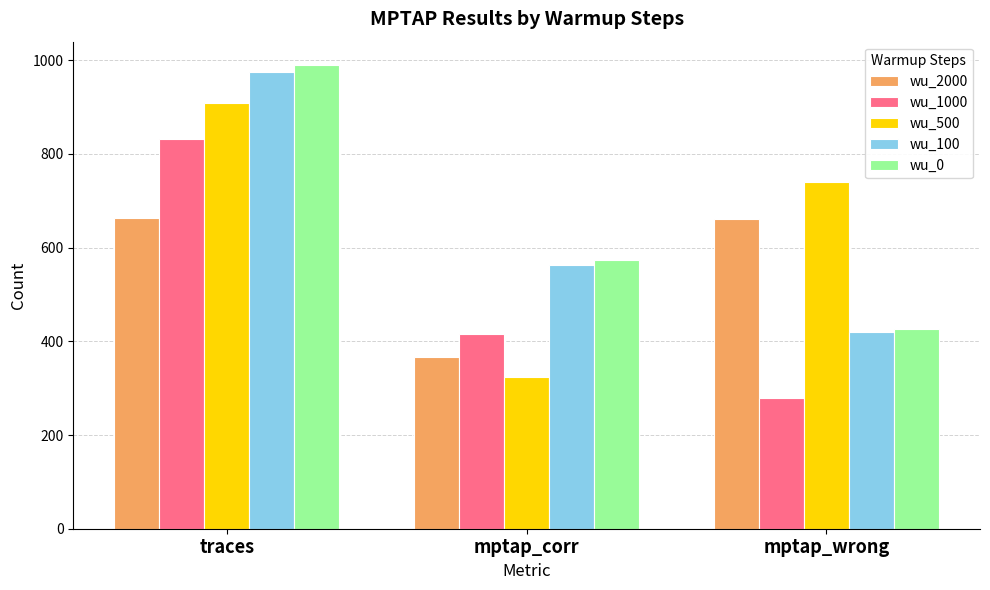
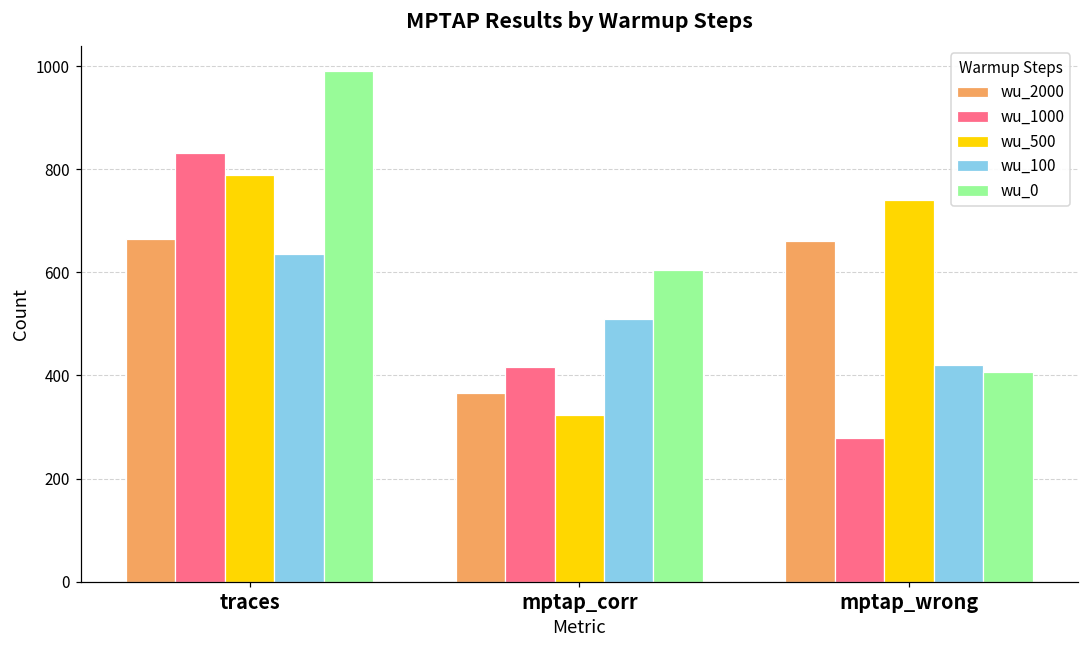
  {
    "wu_2000": {
      "traces": 660,
      "mptap_corr": 370,
      "mptap_wrong": 660
    },
    "wu_1000": {
      "traces": 830,
      "mptap_corr": 420,
      "mptap_wrong": 280
    },
    "wu_500": {
-     "traces": 910,
+     "traces": 790,
      "mptap_corr": 320,
      "mptap_wrong": 740
    },
    "wu_100": {
-     "traces": 970,
-     "mptap_corr": 560,
+     "traces": 640,
+     "mptap_corr": 510,
      "mptap_wrong": 420
    },
    "wu_0": {
      "traces": 990,
-     "mptap_corr": 570,
-     "mptap_wrong": 430
+     "mptap_corr": 600,
+     "mptap_wrong": 410
    }
  }
